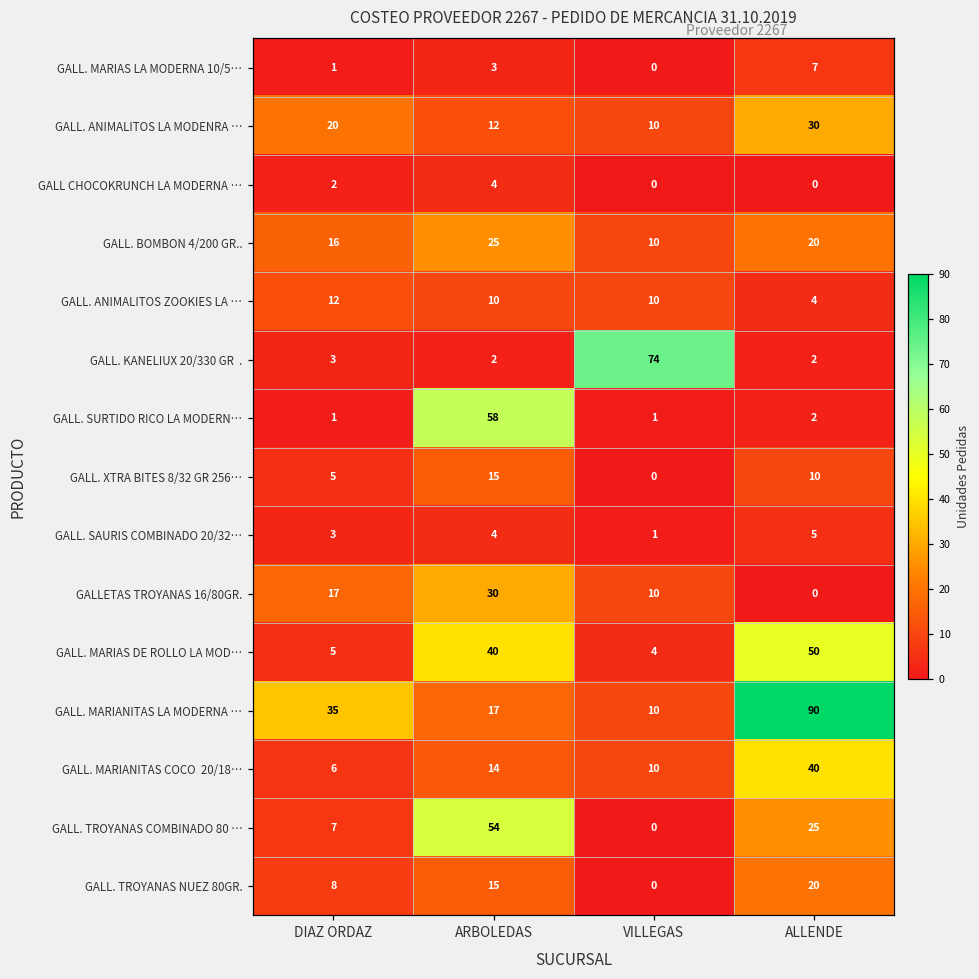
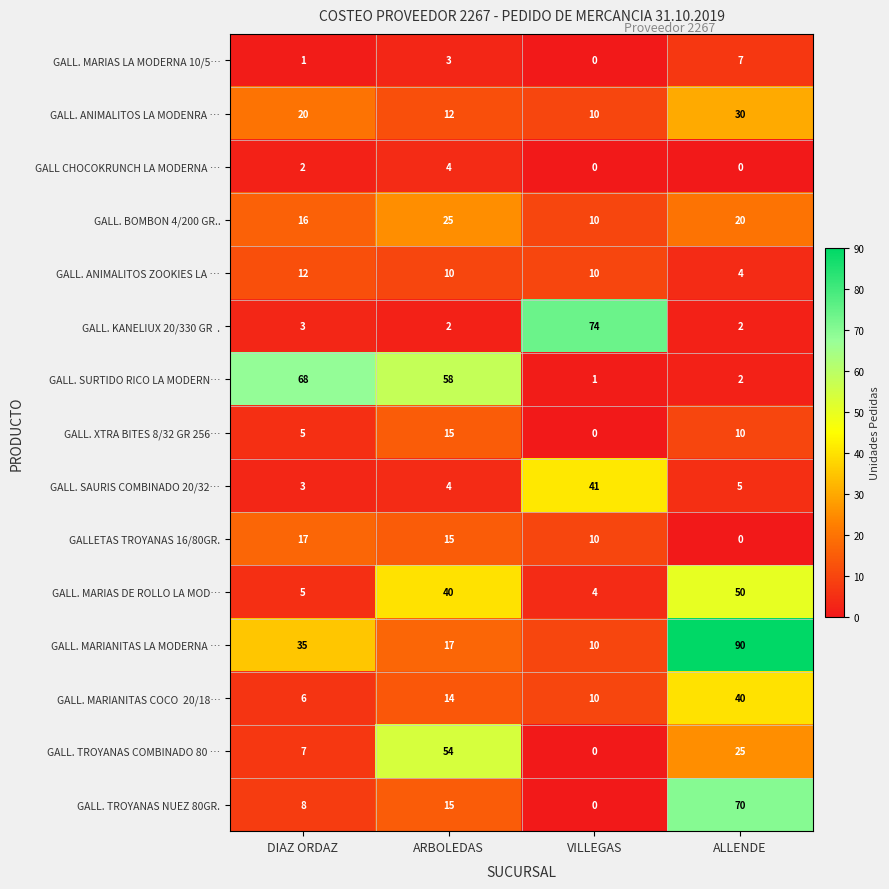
  {
    "GALL. MARIAS LA MODERNA 10/5…": {
      "DIAZ ORDAZ": 1,
      "ARBOLEDAS": 3,
      "VILLEGAS": 0,
      "ALLENDE": 7
    },
    "GALL. ANIMALITOS LA MODENRA …": {
      "DIAZ ORDAZ": 20,
      "ARBOLEDAS": 12,
      "VILLEGAS": 10,
      "ALLENDE": 30
    },
    "GALL CHOCOKRUNCH LA MODERNA …": {
      "DIAZ ORDAZ": 2,
      "ARBOLEDAS": 4,
      "VILLEGAS": 0,
      "ALLENDE": 0
    },
    "GALL. BOMBON 4/200 GR..": {
      "DIAZ ORDAZ": 16,
      "ARBOLEDAS": 25,
      "VILLEGAS": 10,
      "ALLENDE": 20
    },
    "GALL. ANIMALITOS ZOOKIES LA …": {
      "DIAZ ORDAZ": 12,
      "ARBOLEDAS": 10,
      "VILLEGAS": 10,
      "ALLENDE": 4
    },
    "GALL. KANELIUX 20/330 GR .": {
      "DIAZ ORDAZ": 3,
      "ARBOLEDAS": 2,
      "VILLEGAS": 74,
      "ALLENDE": 2
    },
    "GALL. SURTIDO RICO LA MODERN…": {
-     "DIAZ ORDAZ": 1,
+     "DIAZ ORDAZ": 68,
      "ARBOLEDAS": 58,
      "VILLEGAS": 1,
      "ALLENDE": 2
    },
    "GALL. XTRA BITES 8/32 GR 256…": {
      "DIAZ ORDAZ": 5,
      "ARBOLEDAS": 15,
      "VILLEGAS": 0,
      "ALLENDE": 10
    },
    "GALL. SAURIS COMBINADO 20/32…": {
      "DIAZ ORDAZ": 3,
      "ARBOLEDAS": 4,
-     "VILLEGAS": 1,
+     "VILLEGAS": 41,
      "ALLENDE": 5
    },
    "GALLETAS TROYANAS 16/80GR.": {
      "DIAZ ORDAZ": 17,
-     "ARBOLEDAS": 30,
+     "ARBOLEDAS": 15,
      "VILLEGAS": 10,
      "ALLENDE": 0
    },
    "GALL. MARIAS DE ROLLO LA MOD…": {
      "DIAZ ORDAZ": 5,
      "ARBOLEDAS": 40,
      "VILLEGAS": 4,
      "ALLENDE": 50
    },
    "GALL. MARIANITAS LA MODERNA …": {
      "DIAZ ORDAZ": 35,
      "ARBOLEDAS": 17,
      "VILLEGAS": 10,
      "ALLENDE": 90
    },
    "GALL. MARIANITAS COCO 20/18…": {
      "DIAZ ORDAZ": 6,
      "ARBOLEDAS": 14,
      "VILLEGAS": 10,
      "ALLENDE": 40
    },
    "GALL. TROYANAS COMBINADO 80 …": {
      "DIAZ ORDAZ": 7,
      "ARBOLEDAS": 54,
      "VILLEGAS": 0,
      "ALLENDE": 25
    },
    "GALL. TROYANAS NUEZ 80GR.": {
      "DIAZ ORDAZ": 8,
      "ARBOLEDAS": 15,
      "VILLEGAS": 0,
-     "ALLENDE": 20
+     "ALLENDE": 70
    }
  }
